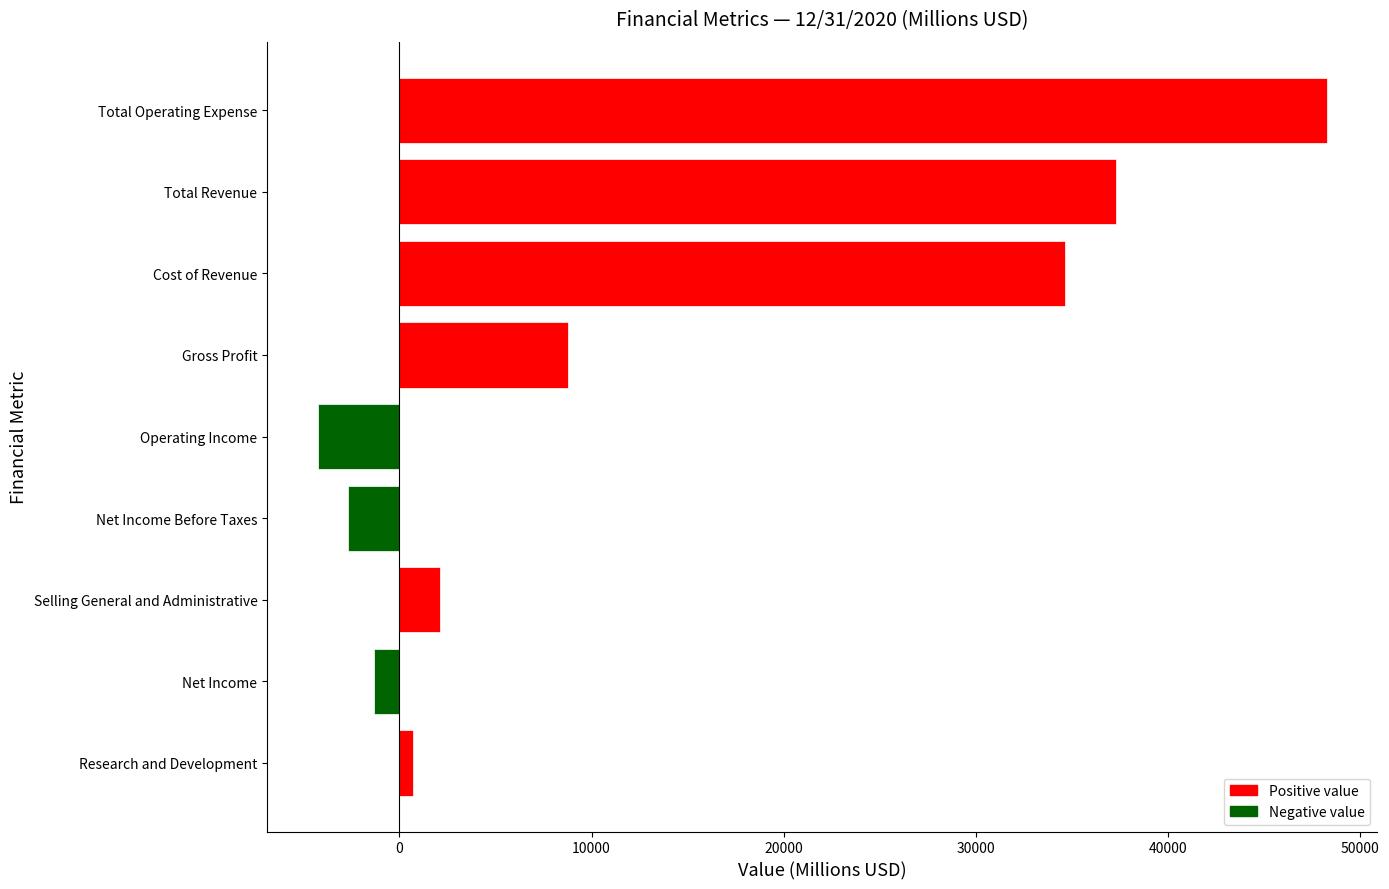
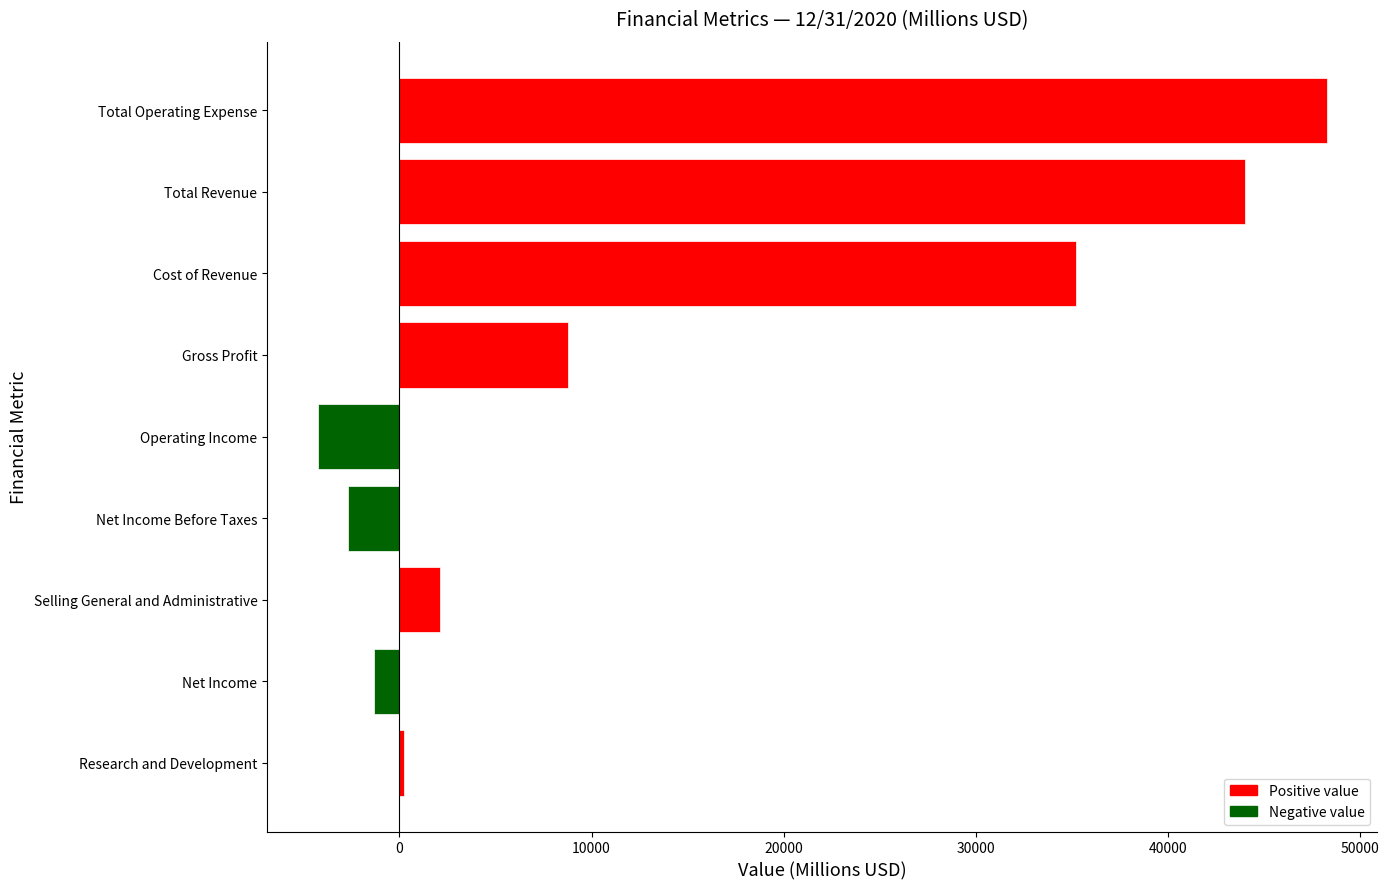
  {
    "Total Operating Expense": 48200,
-   "Total Revenue": 37300,
-   "Cost of Revenue": 34600,
+   "Total Revenue": 44000,
+   "Cost of Revenue": 35200,
    "Gross Profit": 8800,
    "Operating Income": -4300,
    "Net Income Before Taxes": -2700,
    "Selling General and Administrative": 2100,
    "Net Income": -1300,
-   "Research and Development": 700
+   "Research and Development": 300
  }
